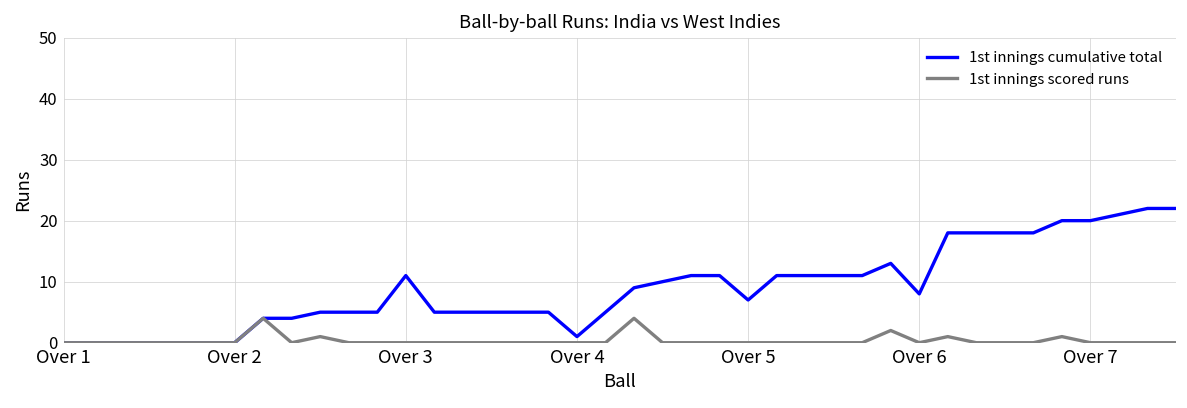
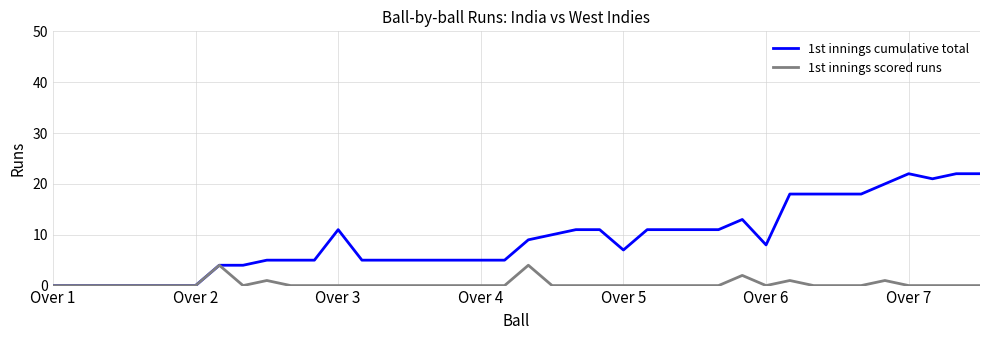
  {
    "1st innings cumulative total": {
      "Over 3": 11,
-     "Over 4": 1,
+     "Over 4": 5,
      "Over 5": 7,
      "Over 6": 8,
-     "Over 7": 20
+     "Over 7": 22
    },
    "1st innings scored runs": {
      "Over 3": 0,
      "Over 4": 0,
      "Over 5": 0,
      "Over 6": 0,
      "Over 7": 0
    }
  }
